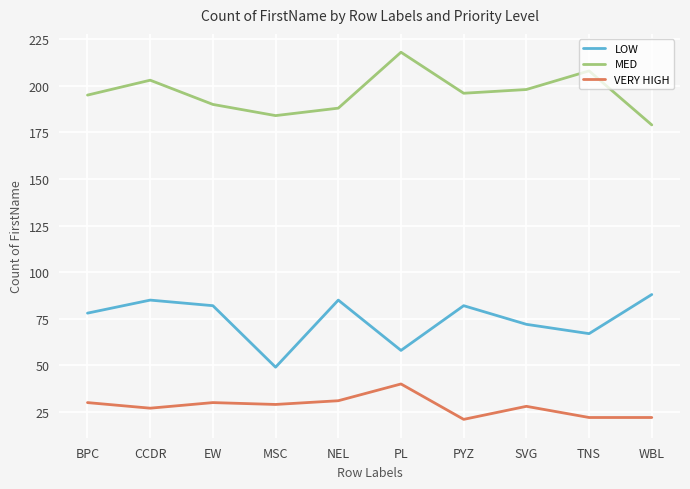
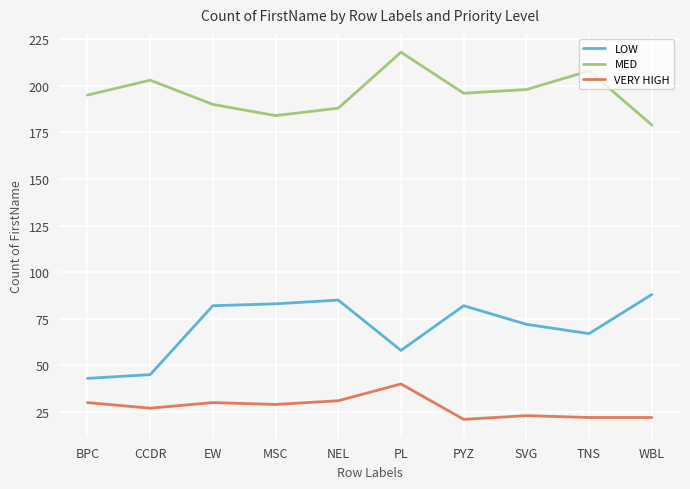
  {
    "LOW": {
-     "BPC": 78,
-     "CCDR": 85,
+     "BPC": 43,
+     "CCDR": 45,
      "EW": 82,
-     "MSC": 49,
+     "MSC": 83,
      "NEL": 85,
      "PL": 58,
      "PYZ": 82,
      "SVG": 72,
      "TNS": 67,
      "WBL": 88
    },
    "MED": {
      "BPC": 195,
      "CCDR": 203,
      "EW": 190,
      "MSC": 184,
      "NEL": 188,
      "PL": 218,
      "PYZ": 196,
      "SVG": 198,
      "WBL": 179
    },
    "VERY HIGH": {
      "BPC": 30,
      "CCDR": 27,
      "EW": 30,
      "MSC": 29,
      "NEL": 31,
      "PL": 40,
      "PYZ": 21,
-     "SVG": 28,
+     "SVG": 23,
      "TNS": 22,
      "WBL": 22
    }
  }
